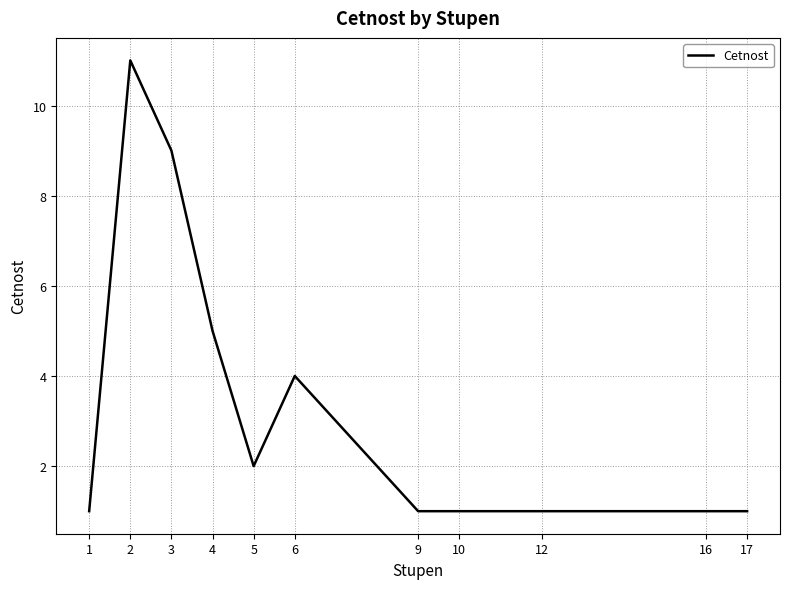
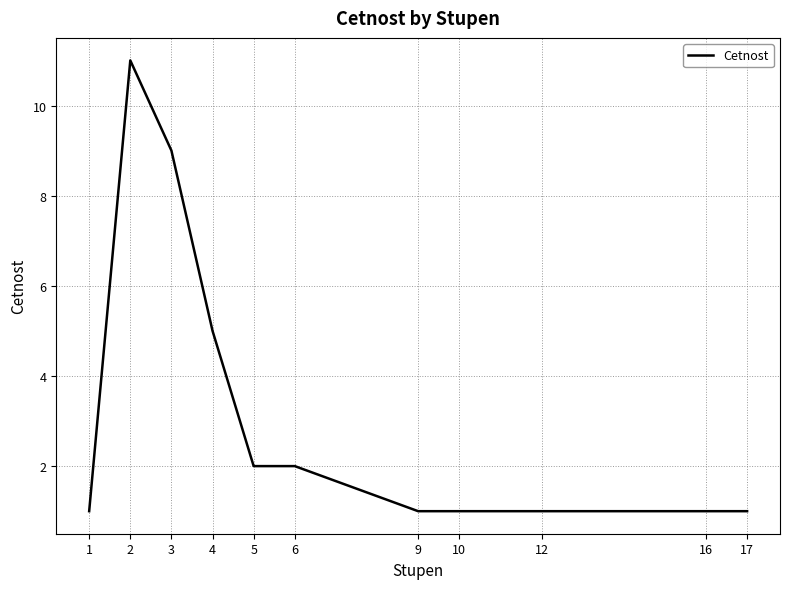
  {
    "1": 1,
    "2": 11,
    "3": 9,
    "4": 5,
    "5": 2,
-   "6": 4,
+   "6": 2,
    "9": 1,
    "10": 1,
    "12": 1,
    "16": 1,
    "17": 1
  }
